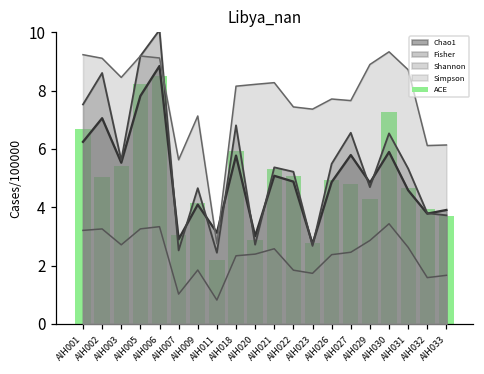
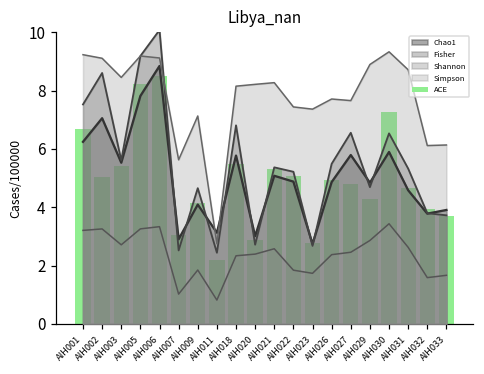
  {
    "ACE": {
      "AIH001": 6.7,
      "AIH002": 5.0,
      "AIH003": 5.4,
      "AIH005": 8.2,
      "AIH006": 8.5,
      "AIH007": 3.1,
      "AIH009": 4.2,
      "AIH011": 2.2,
-     "AIH018": 5.9,
+     "AIH018": 5.5,
      "AIH020": 2.9,
      "AIH021": 5.3,
      "AIH022": 5.1,
      "AIH023": 2.8,
      "AIH026": 4.9,
      "AIH027": 4.8,
      "AIH029": 4.3,
      "AIH030": 7.3,
      "AIH031": 4.7,
      "AIH032": 3.9,
      "AIH033": 3.7
    }
  }
